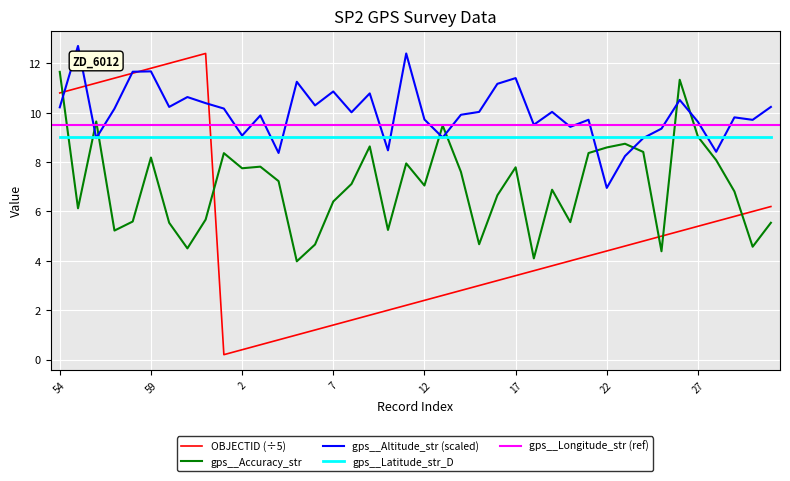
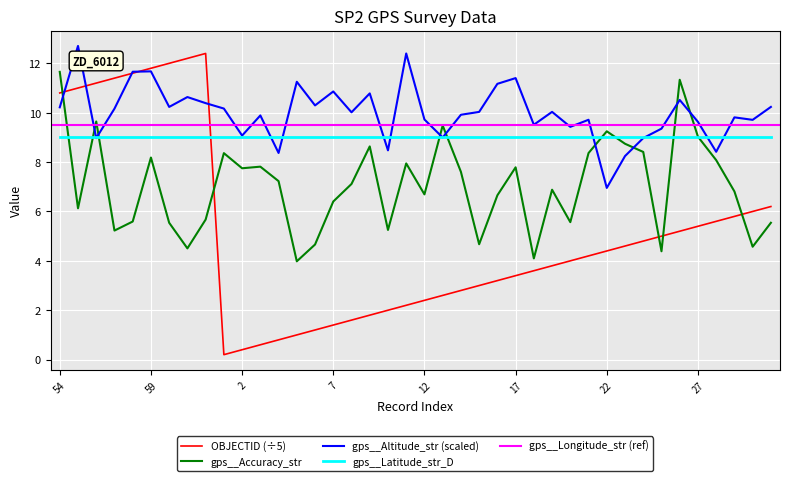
  {
    "OBJECTID (÷5)": {
      "54": 10.8,
      "59": 11.8,
      "2": 0.4,
      "7": 1.4,
      "12": 2.4,
      "17": 3.4,
      "22": 4.4,
      "27": 5.4
    },
    "gps__Accuracy_str": {
      "54": 11.7,
      "59": 8.2,
      "2": 7.7,
      "7": 6.4,
-     "12": 7.1,
+     "12": 6.7,
      "17": 7.8,
-     "22": 8.6
+     "22": 9.2
    },
    "gps__Altitude_str (scaled)": {
      "54": 10.2,
      "59": 11.7,
      "7": 10.9,
      "12": 9.7,
      "17": 11.4,
      "22": 7.0,
      "27": 9.6
    },
    "gps__Latitude_str_D": {
      "54": 9.0,
      "59": 9.0,
      "7": 9.0,
      "12": 9.0,
      "17": 9.0,
      "22": 9.0
    }
  }
